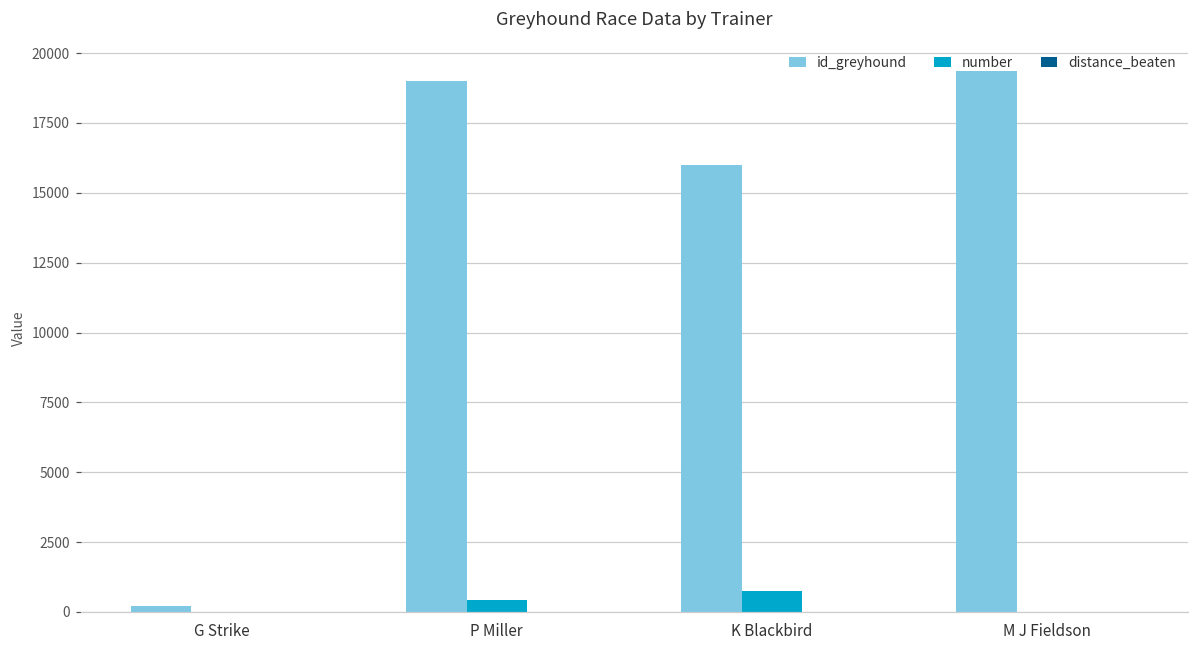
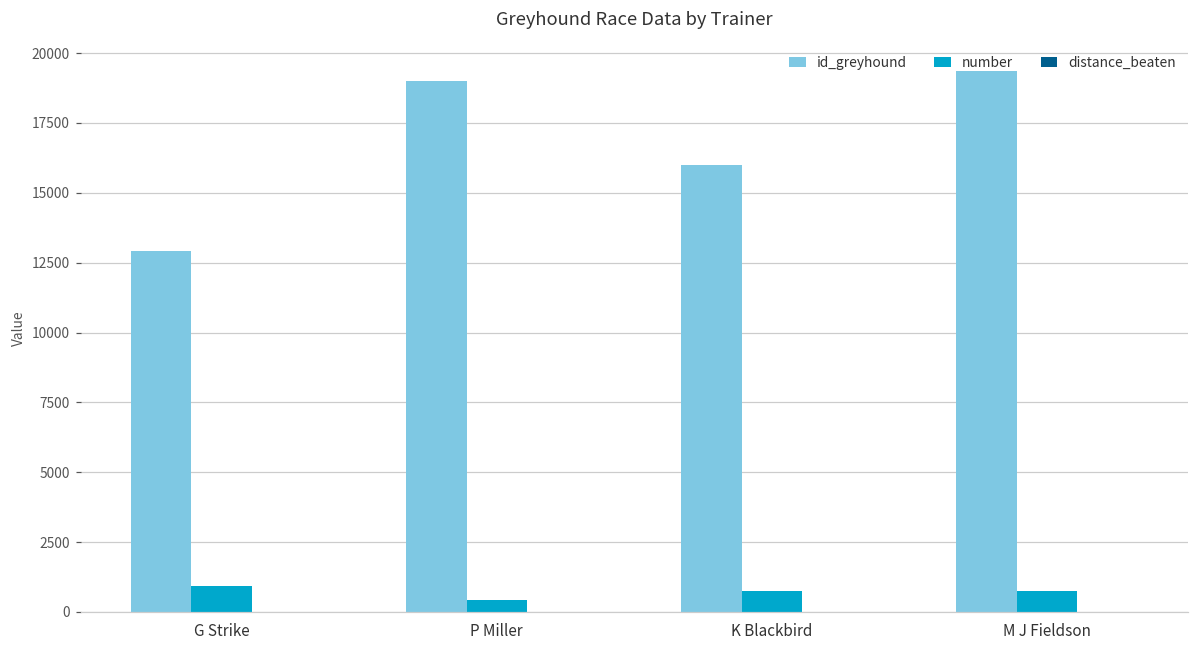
  {
    "id_greyhound": {
-     "G Strike": 200,
+     "G Strike": 12900,
      "P Miller": 19000,
      "K Blackbird": 16000,
      "M J Fieldson": 19400
    },
    "number": {
-     "G Strike": 0,
+     "G Strike": 900,
      "P Miller": 400,
      "K Blackbird": 800,
-     "M J Fieldson": 0
+     "M J Fieldson": 700
    },
    "distance_beaten": {
      "K Blackbird": 0,
      "M J Fieldson": 0
    }
  }
